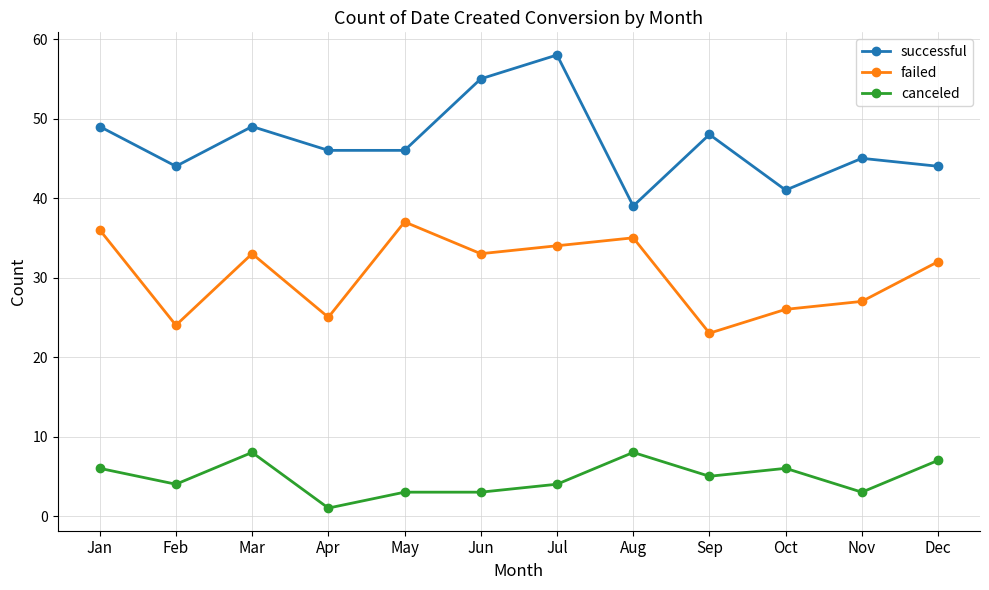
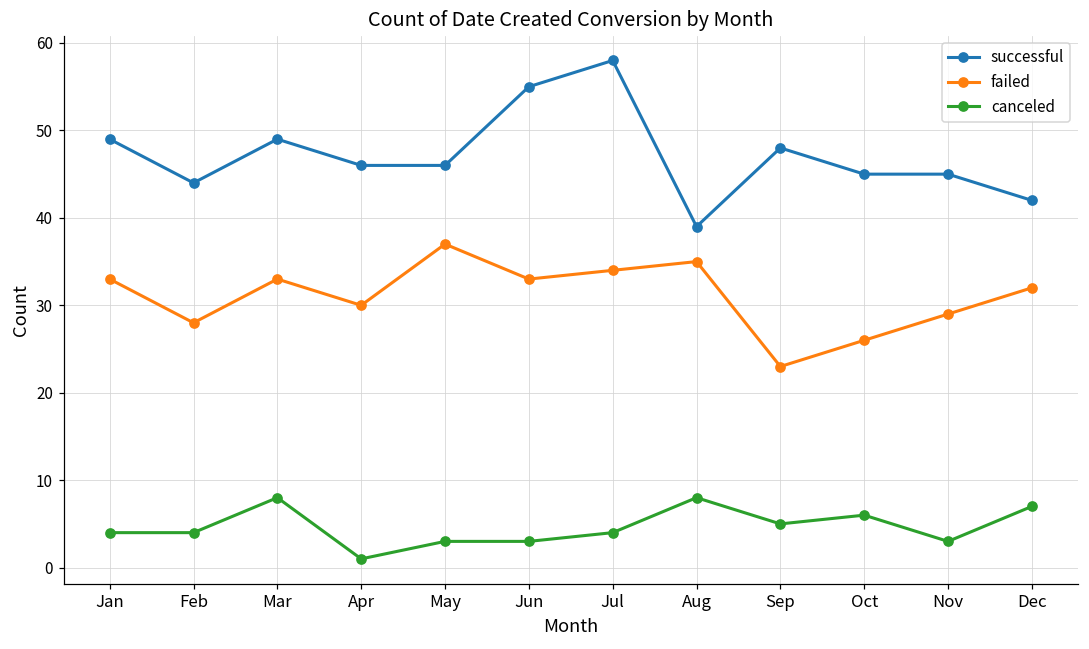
  {
    "successful": {
      "Jan": 49,
      "Feb": 44,
      "Mar": 49,
      "Apr": 46,
      "May": 46,
      "Jun": 55,
      "Jul": 58,
      "Aug": 39,
      "Sep": 48,
-     "Oct": 41,
+     "Oct": 45,
      "Nov": 45,
-     "Dec": 44
+     "Dec": 42
    },
    "failed": {
-     "Jan": 36,
-     "Feb": 24,
+     "Jan": 33,
+     "Feb": 28,
      "Mar": 33,
-     "Apr": 25,
+     "Apr": 30,
      "May": 37,
      "Jun": 33,
      "Jul": 34,
      "Aug": 35,
      "Sep": 23,
      "Oct": 26,
-     "Nov": 27,
+     "Nov": 29,
      "Dec": 32
    },
    "canceled": {
-     "Jan": 6,
+     "Jan": 4,
      "Feb": 4,
      "Mar": 8,
      "Apr": 1,
      "May": 3,
      "Jun": 3,
      "Jul": 4,
      "Aug": 8,
      "Sep": 5,
      "Oct": 6,
      "Nov": 3,
      "Dec": 7
    }
  }
